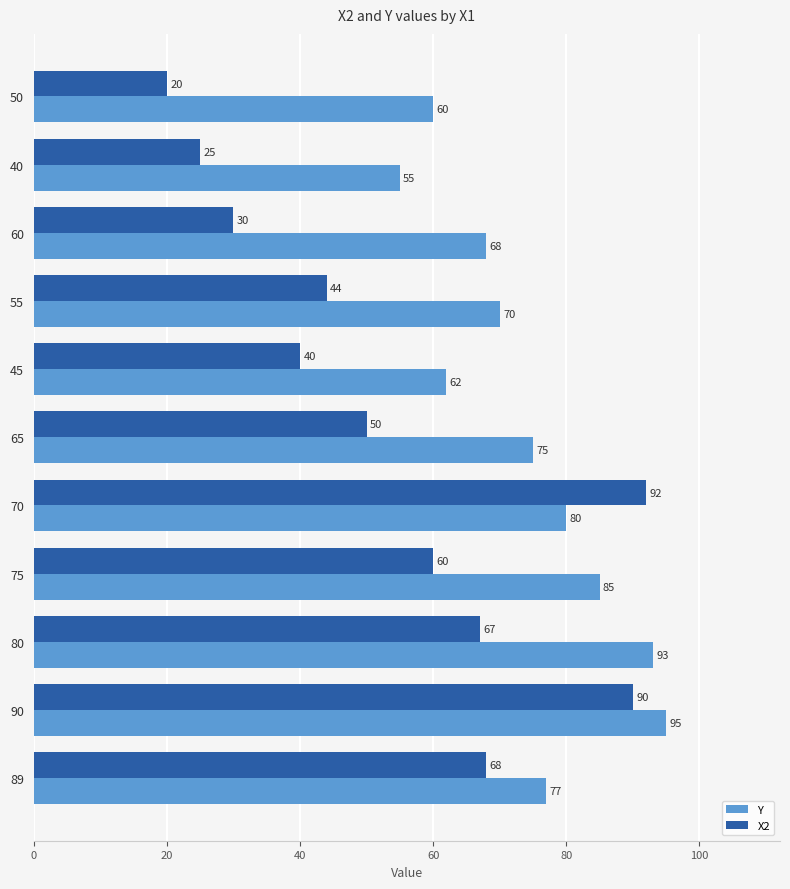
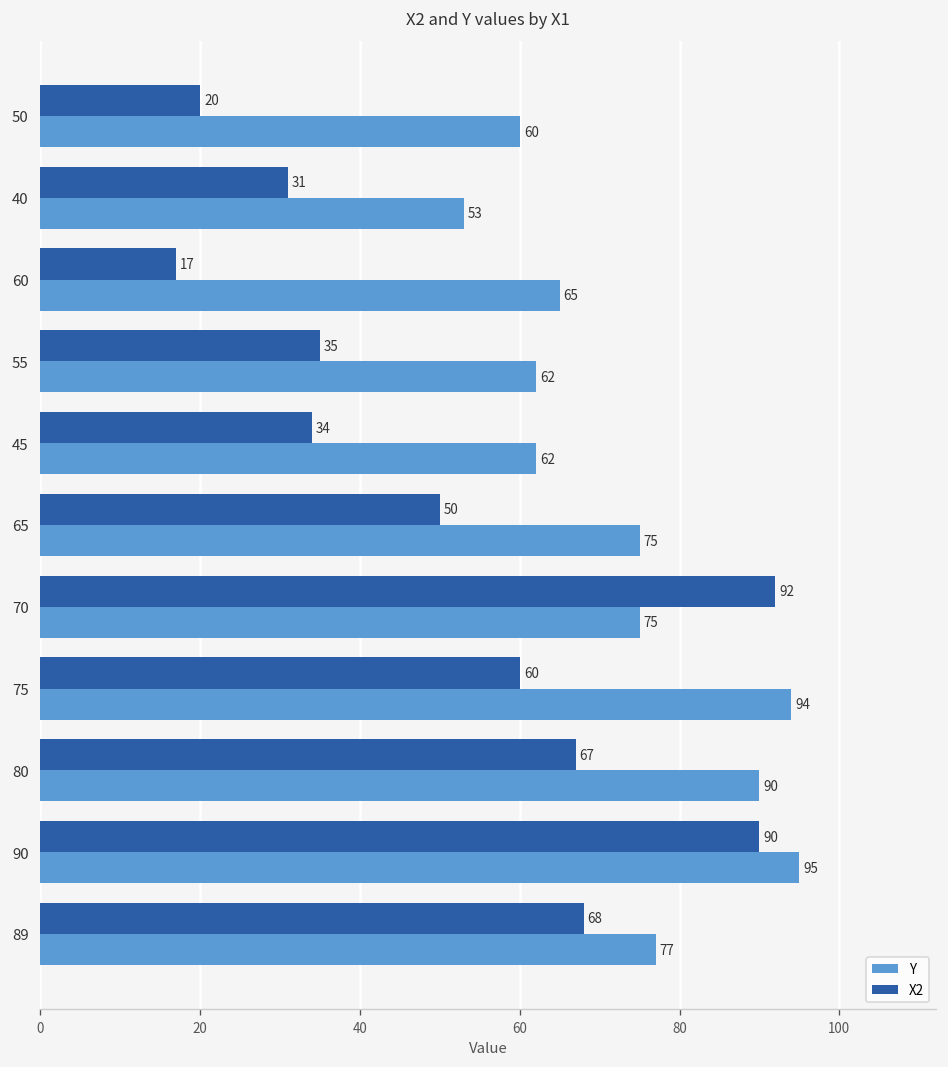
  {
    "Y": {
      "50": 60,
-     "40": 55,
-     "60": 68,
-     "55": 70,
+     "40": 53,
+     "60": 65,
+     "55": 62,
      "45": 62,
      "65": 75,
-     "70": 80,
-     "75": 85,
-     "80": 93,
+     "70": 75,
+     "75": 94,
+     "80": 90,
      "90": 95,
      "89": 77
    },
    "X2": {
      "50": 20,
-     "40": 25,
-     "60": 30,
-     "55": 44,
-     "45": 40,
+     "40": 31,
+     "60": 17,
+     "55": 35,
+     "45": 34,
      "65": 50,
      "70": 92,
      "75": 60,
      "80": 67,
      "90": 90,
      "89": 68
    }
  }
